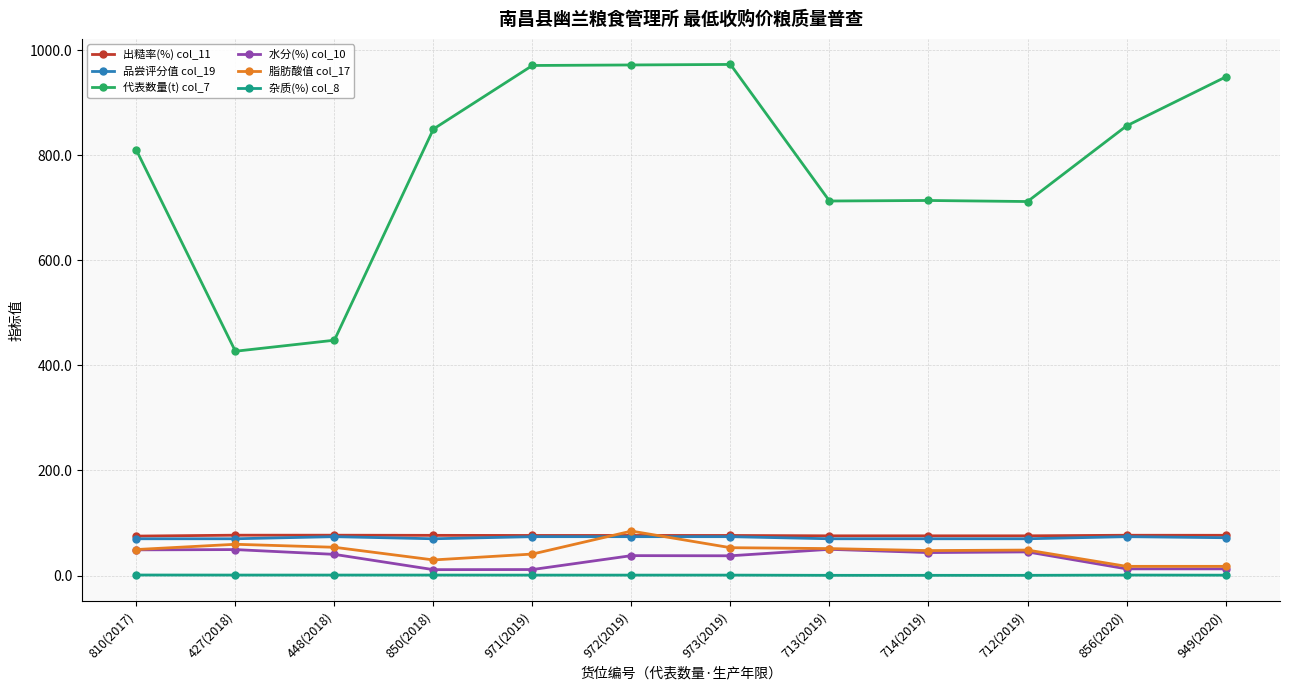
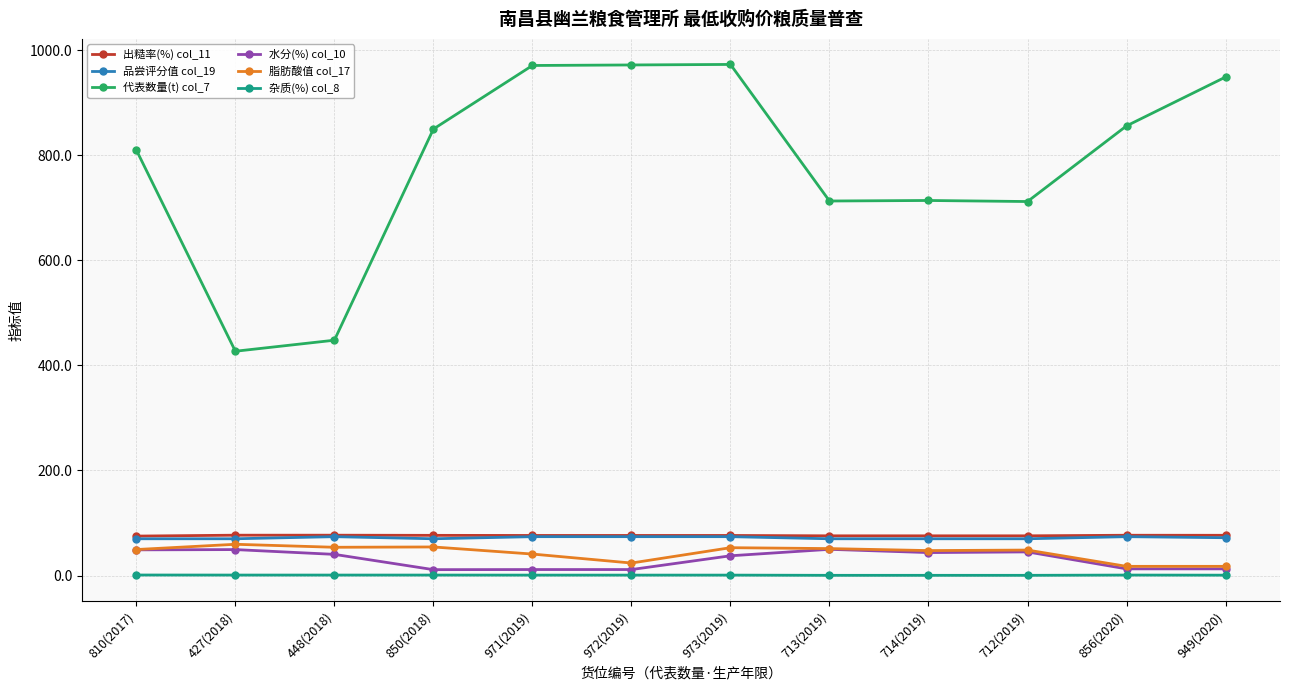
  {
    "出糙率(%) col_11": {
      "810(2017)": 80,
      "427(2018)": 80,
      "850(2018)": 80,
      "713(2019)": 80,
      "714(2019)": 80,
      "712(2019)": 80
    },
    "品尝评分值 col_19": {
      "810(2017)": 70,
      "427(2018)": 70,
      "850(2018)": 70,
      "713(2019)": 70,
      "714(2019)": 70,
      "712(2019)": 70
    },
    "水分(%) col_10": {
      "427(2018)": 50,
      "448(2018)": 40,
      "850(2018)": 10,
      "971(2019)": 10,
-     "972(2019)": 40,
+     "972(2019)": 10,
      "973(2019)": 40,
      "856(2020)": 10,
      "949(2020)": 10
    },
    "脂肪酸值 col_17": {
      "427(2018)": 60,
      "448(2018)": 50,
-     "850(2018)": 30,
+     "850(2018)": 50,
      "971(2019)": 40,
-     "972(2019)": 80,
+     "972(2019)": 20,
      "973(2019)": 50,
      "856(2020)": 20,
      "949(2020)": 20
    }
  }
